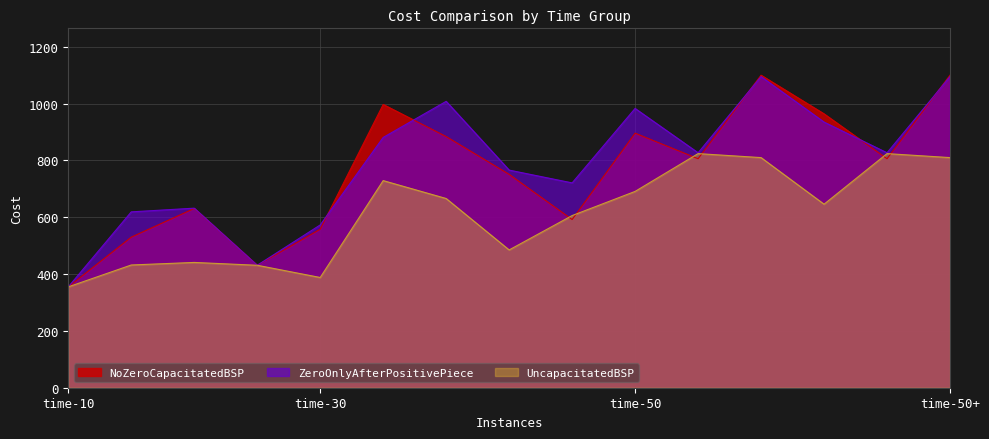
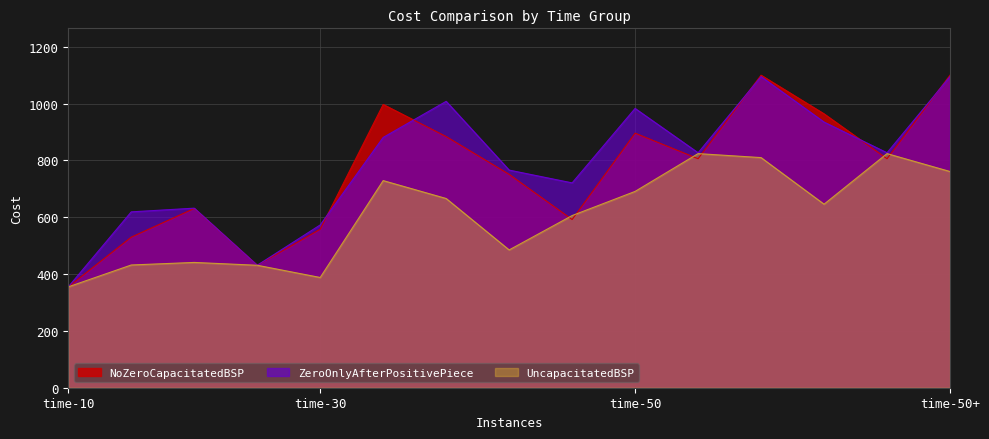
  {
    "UncapacitatedBSP": {
-     "time-50+": 810
+     "time-50+": 760
    }
  }
